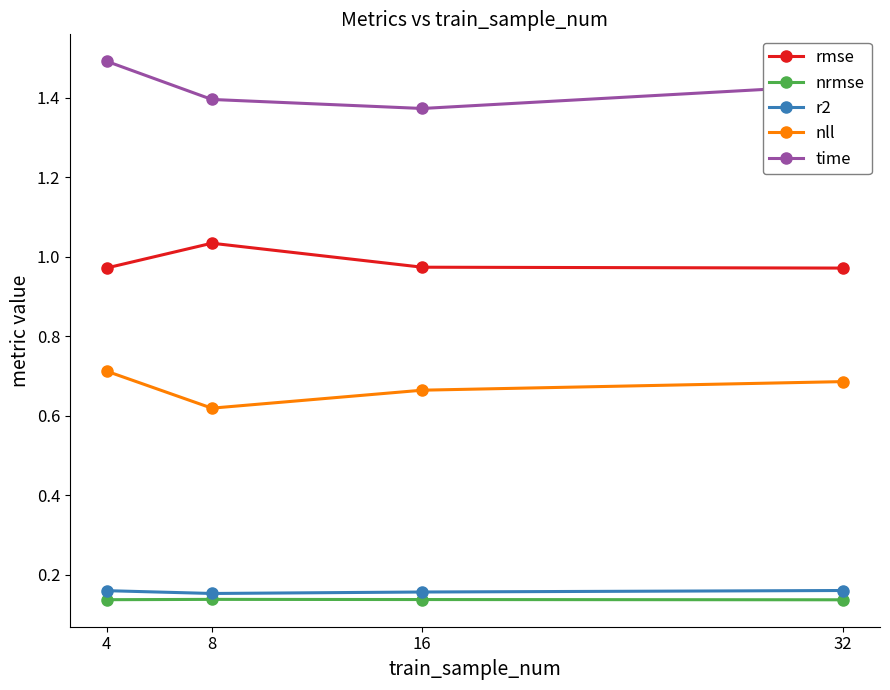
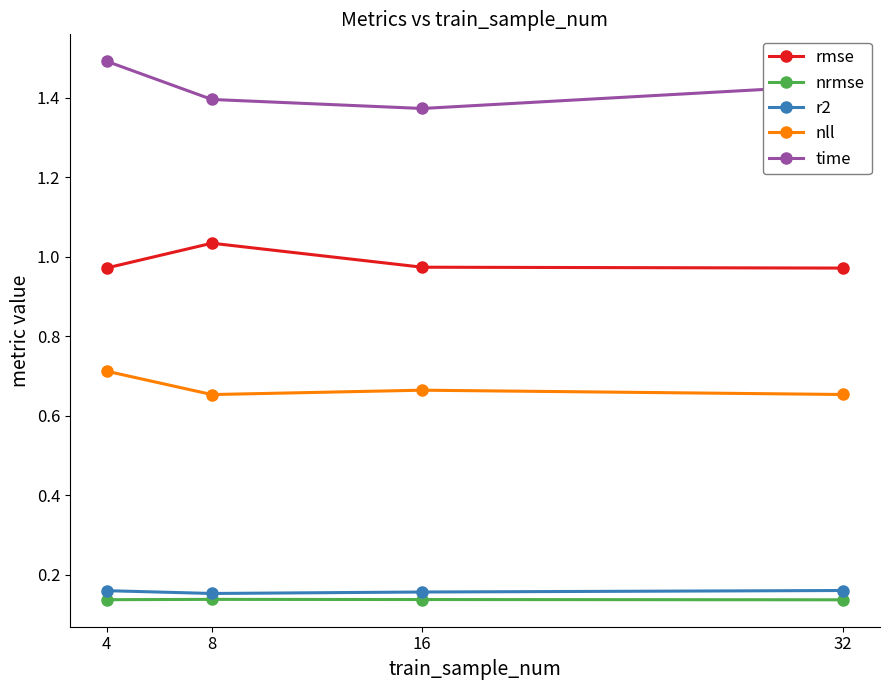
  {
    "rmse": {
      "4": 0.97,
      "8": 1.03,
      "16": 0.97,
      "32": 0.97
    },
    "nrmse": {
      "4": 0.14,
      "8": 0.14,
      "16": 0.14,
      "32": 0.14
    },
    "r2": {
      "4": 0.16,
      "8": 0.15,
      "16": 0.16,
      "32": 0.16
    },
    "nll": {
      "4": 0.71,
-     "8": 0.62,
+     "8": 0.65,
      "16": 0.66,
-     "32": 0.69
+     "32": 0.65
    },
    "time": {
      "4": 1.49,
      "8": 1.40,
      "16": 1.37
    }
  }
